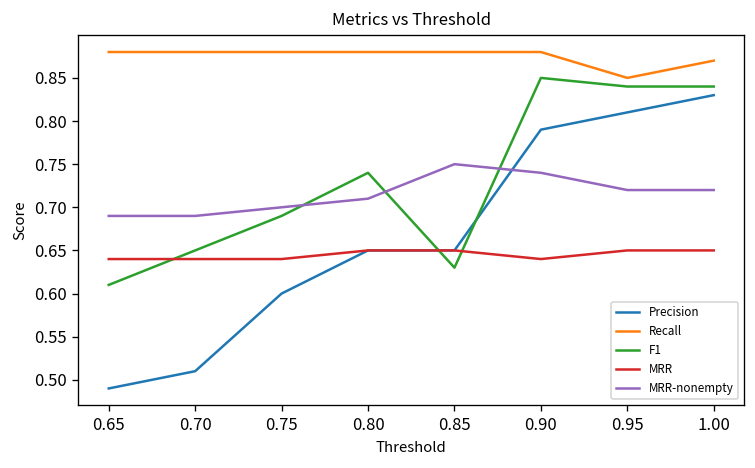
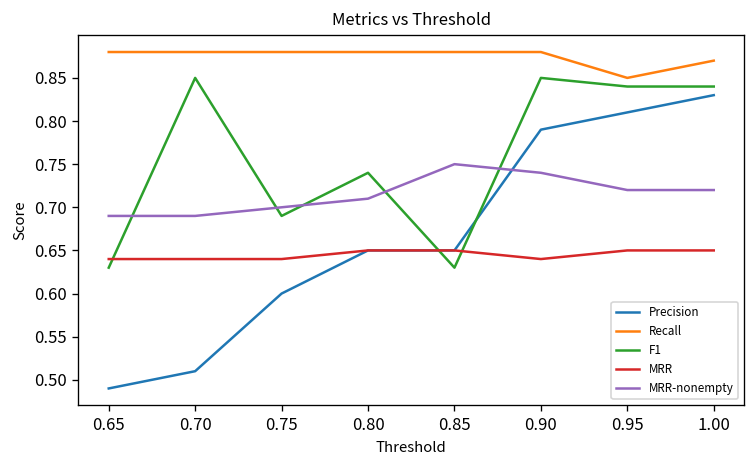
  {
    "Precision": {
      "0.65": 0.49,
      "0.70": 0.51,
      "0.75": 0.60,
      "0.90": 0.79,
      "0.95": 0.81,
      "1.00": 0.83
    },
    "Recall": {
      "0.65": 0.88,
      "0.70": 0.88,
      "0.75": 0.88,
      "0.80": 0.88,
      "0.85": 0.88,
      "0.90": 0.88,
      "0.95": 0.85,
      "1.00": 0.87
    },
    "F1": {
-     "0.65": 0.61,
-     "0.70": 0.65,
+     "0.65": 0.63,
+     "0.70": 0.85,
      "0.75": 0.69,
      "0.80": 0.74,
      "0.85": 0.63,
      "0.90": 0.85,
      "0.95": 0.84,
      "1.00": 0.84
    },
    "MRR": {
      "0.65": 0.64,
      "0.70": 0.64,
      "0.75": 0.64,
      "0.90": 0.64,
      "0.95": 0.65,
      "1.00": 0.65
    },
    "MRR-nonempty": {
      "0.65": 0.69,
      "0.70": 0.69,
      "0.75": 0.70,
      "0.80": 0.71,
      "0.85": 0.75,
      "0.90": 0.74,
      "0.95": 0.72,
      "1.00": 0.72
    }
  }
